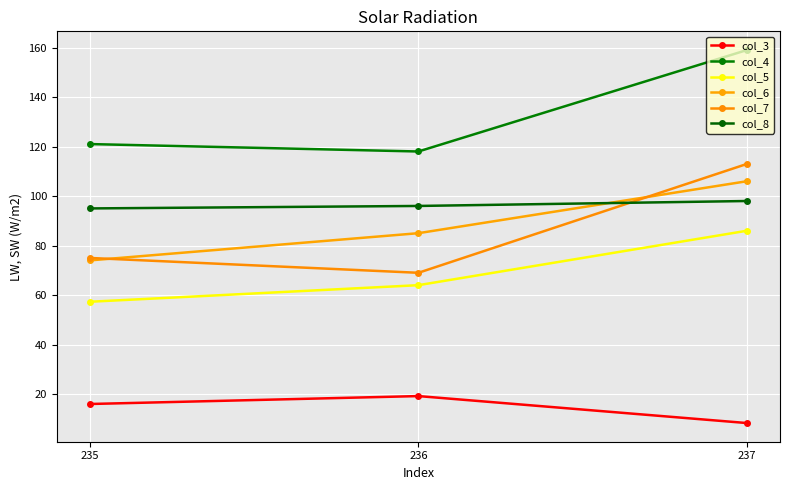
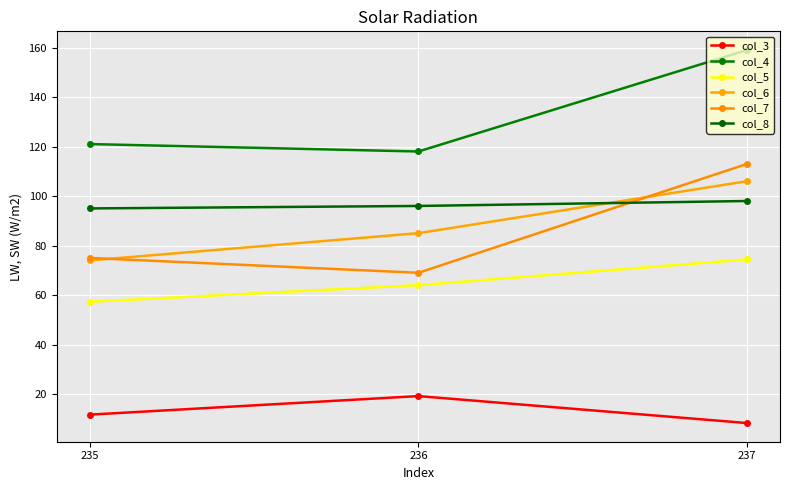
  {
    "col_3": {
-     "235": 16,
+     "235": 12,
      "236": 19,
      "237": 8
    },
    "col_5": {
      "235": 57,
      "236": 64,
-     "237": 86
+     "237": 74
    }
  }
